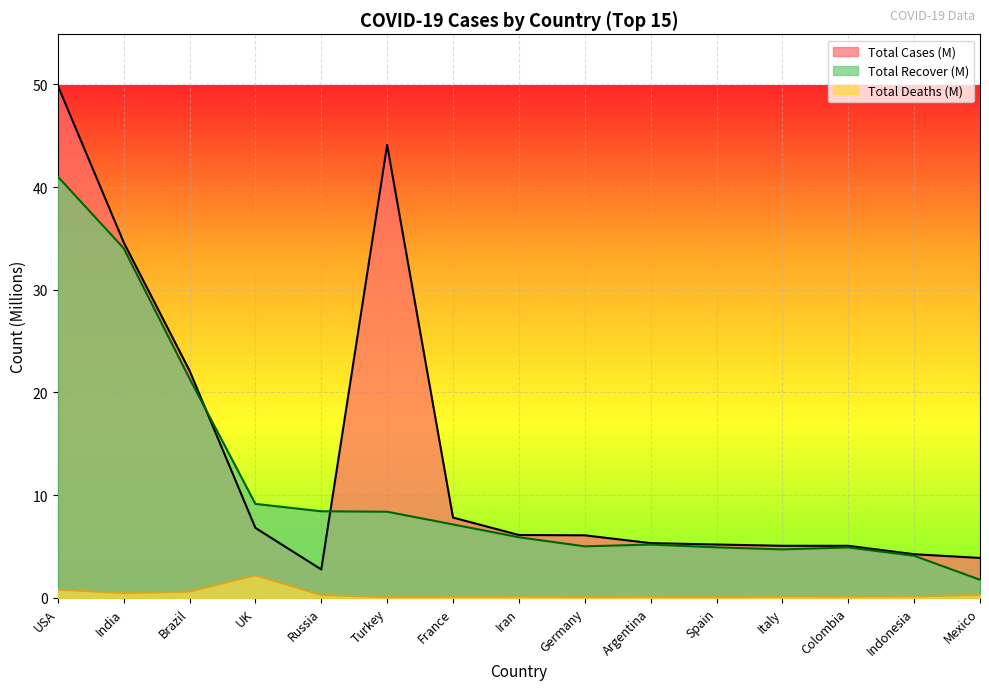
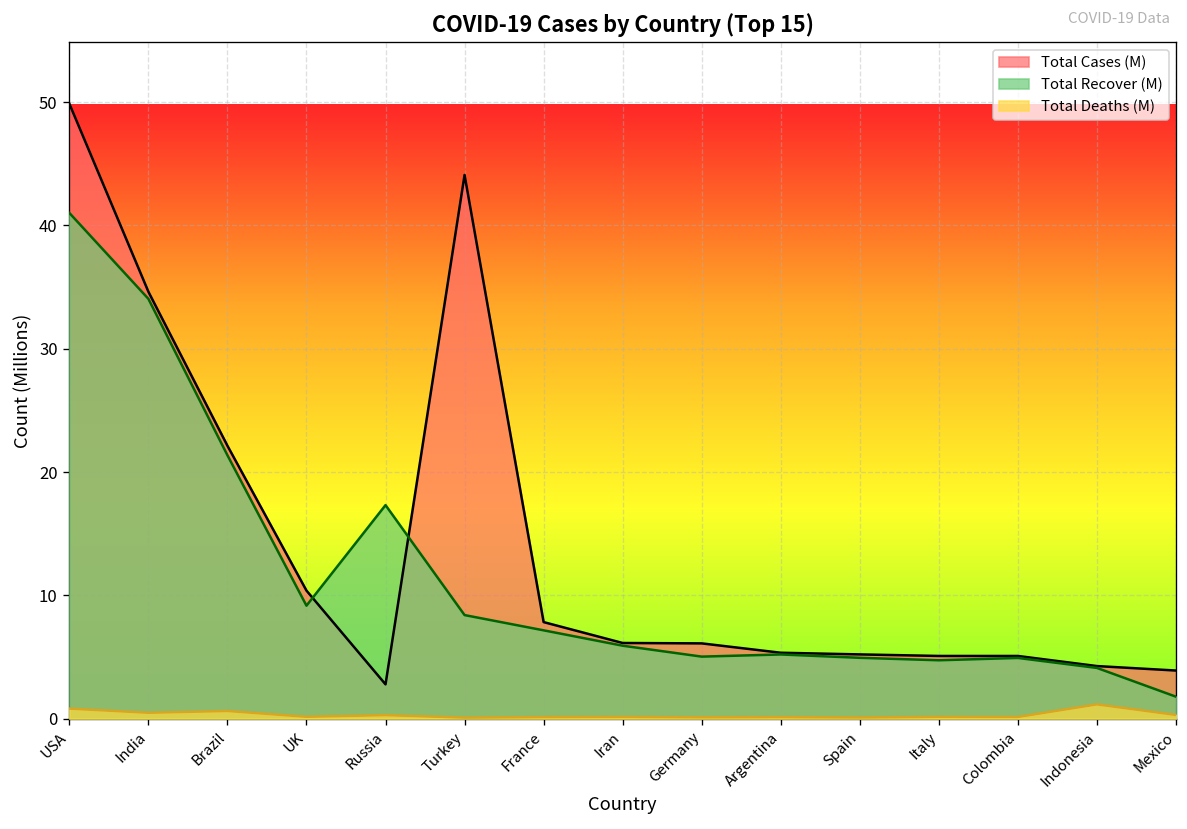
  {
    "Total Cases (M)": {
      "USA": 49.9,
      "India": 34.6,
      "Brazil": 22.1,
-     "UK": 6.8,
+     "UK": 10.4,
      "Russia": 2.8,
      "Turkey": 44.1,
      "France": 7.8,
      "Germany": 6.1,
      "Spain": 5.2,
      "Italy": 5.1,
      "Mexico": 3.9
    },
    "Total Recover (M)": {
      "USA": 41.0,
      "India": 34.0,
      "Brazil": 21.4,
      "UK": 9.2,
-     "Russia": 8.4,
+     "Russia": 17.3,
      "Turkey": 8.4,
      "France": 7.2,
      "Germany": 5.0,
      "Spain": 4.9,
      "Italy": 4.7,
      "Mexico": 1.8
    },
    "Total Deaths (M)": {
      "USA": 0.8,
      "India": 0.5,
      "Brazil": 0.6,
-     "UK": 2.2,
+     "UK": 0.1,
      "Russia": 0.3,
      "Turkey": 0.1,
      "France": 0.1,
      "Iran": 0.1,
      "Germany": 0.1,
      "Argentina": 0.1,
      "Spain": 0.1,
      "Italy": 0.1,
      "Colombia": 0.1,
-     "Indonesia": 0.1,
+     "Indonesia": 1.2,
      "Mexico": 0.3
    }
  }
